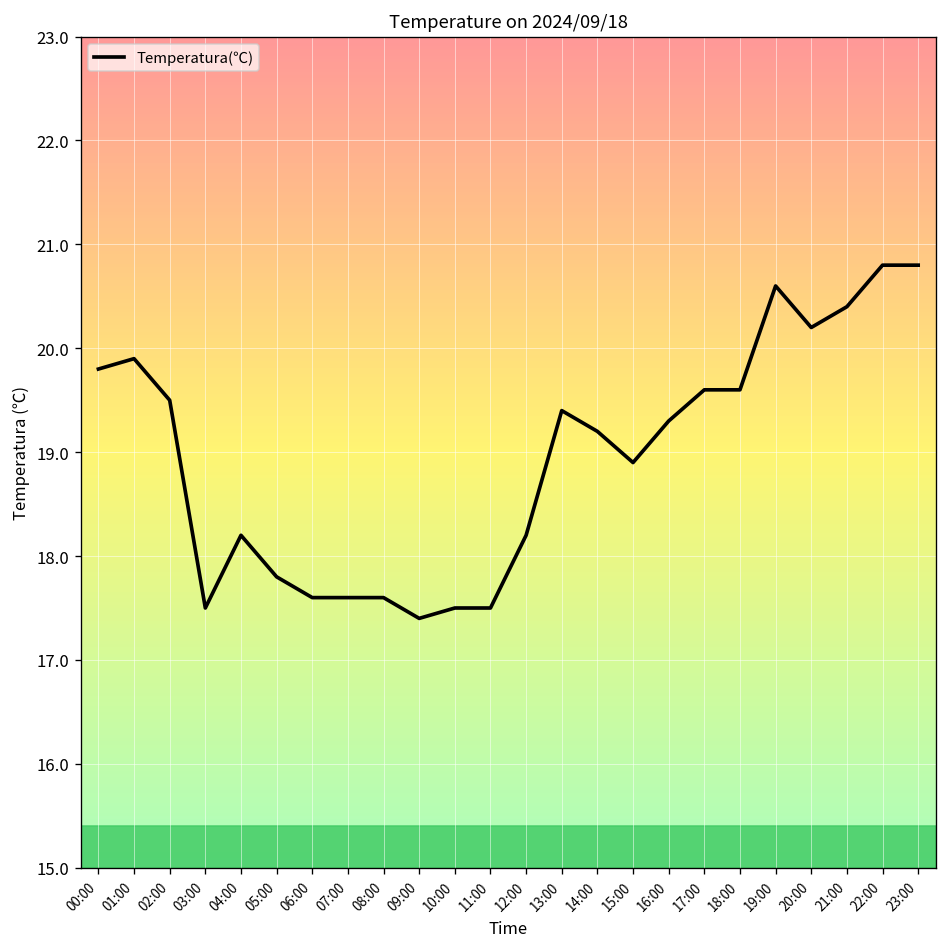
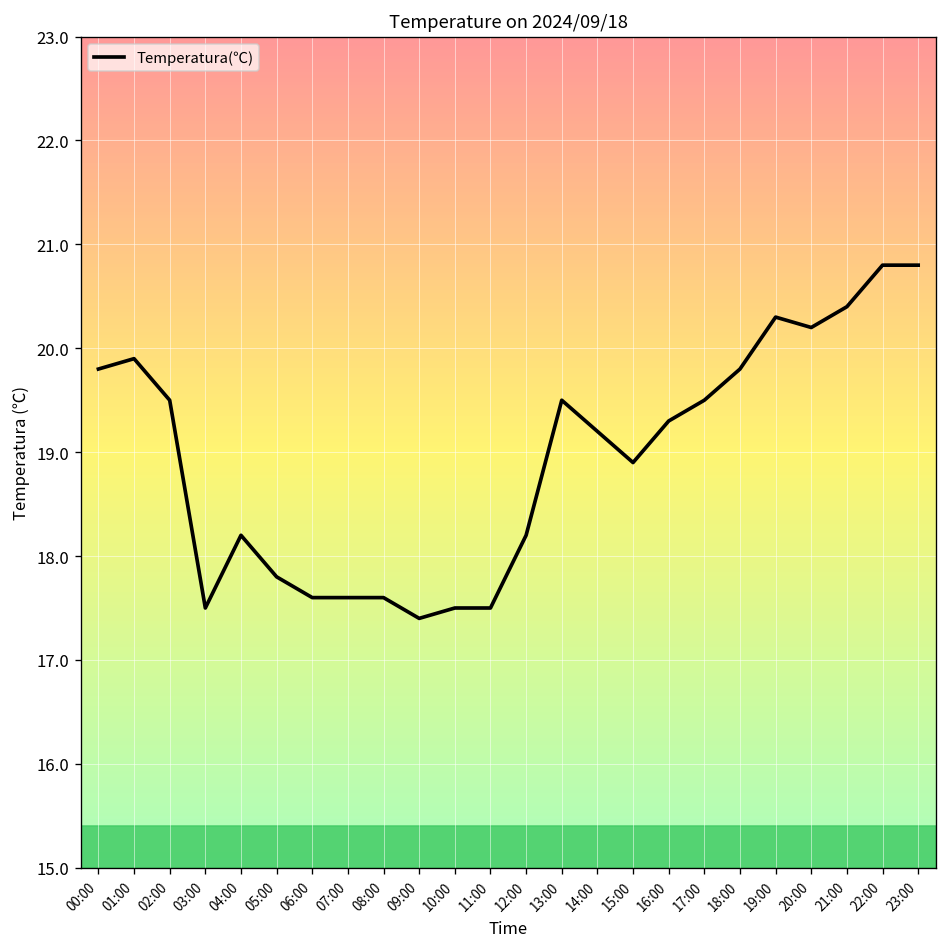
  {
    "00:00": 19.8,
    "01:00": 19.9,
    "02:00": 19.5,
    "03:00": 17.5,
    "04:00": 18.2,
    "05:00": 17.8,
    "06:00": 17.6,
    "07:00": 17.6,
    "08:00": 17.6,
    "09:00": 17.4,
    "10:00": 17.5,
    "11:00": 17.5,
    "12:00": 18.2,
-   "13:00": 19.4,
+   "13:00": 19.5,
    "14:00": 19.2,
    "15:00": 18.9,
    "16:00": 19.3,
-   "17:00": 19.6,
-   "18:00": 19.6,
-   "19:00": 20.6,
+   "17:00": 19.5,
+   "18:00": 19.8,
+   "19:00": 20.3,
    "20:00": 20.2,
    "21:00": 20.4,
    "22:00": 20.8,
    "23:00": 20.8
  }
